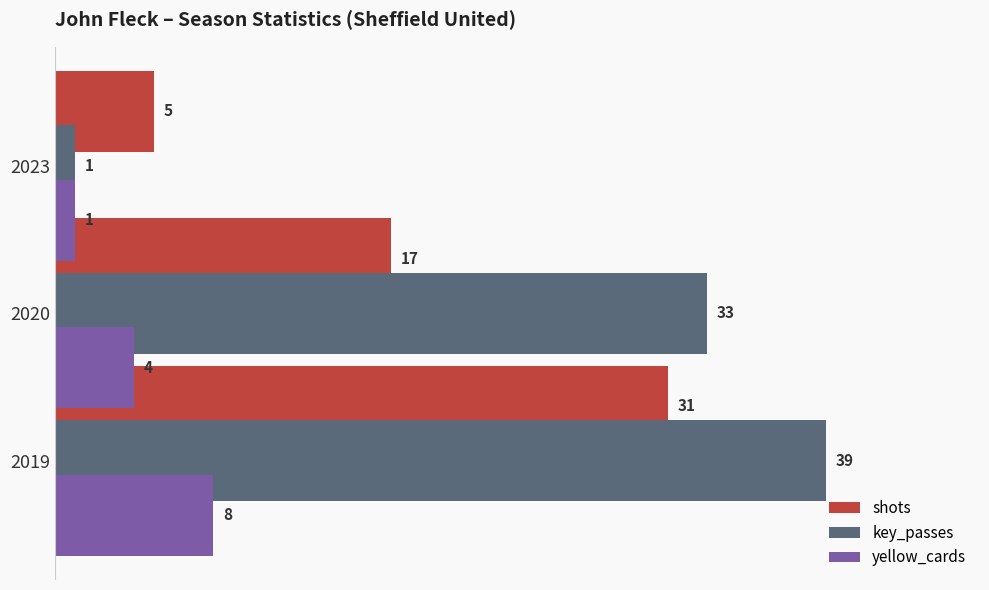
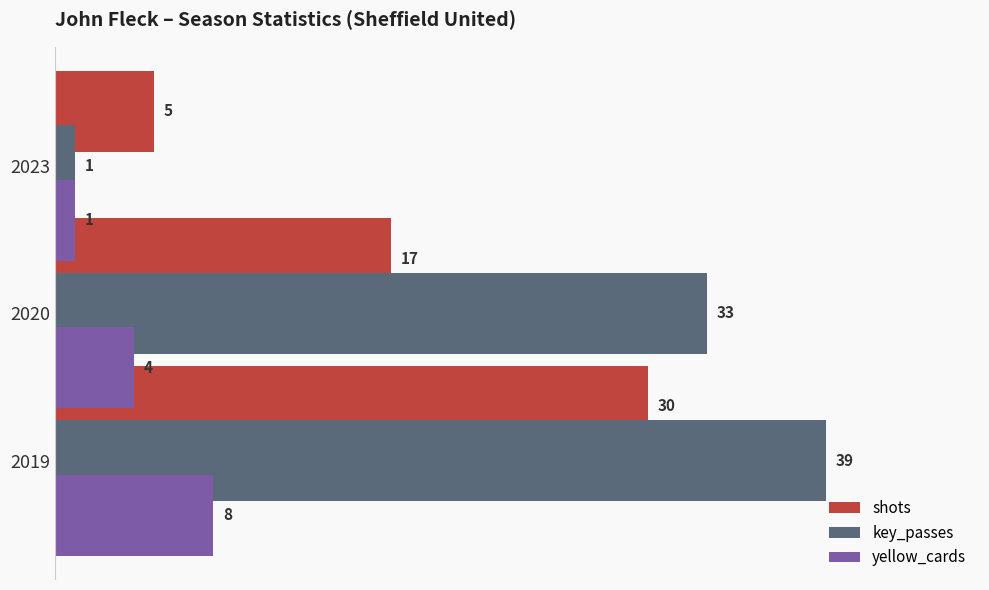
  {
    "shots": {
      "2023": 5,
      "2020": 17,
-     "2019": 31
+     "2019": 30
    }
  }
